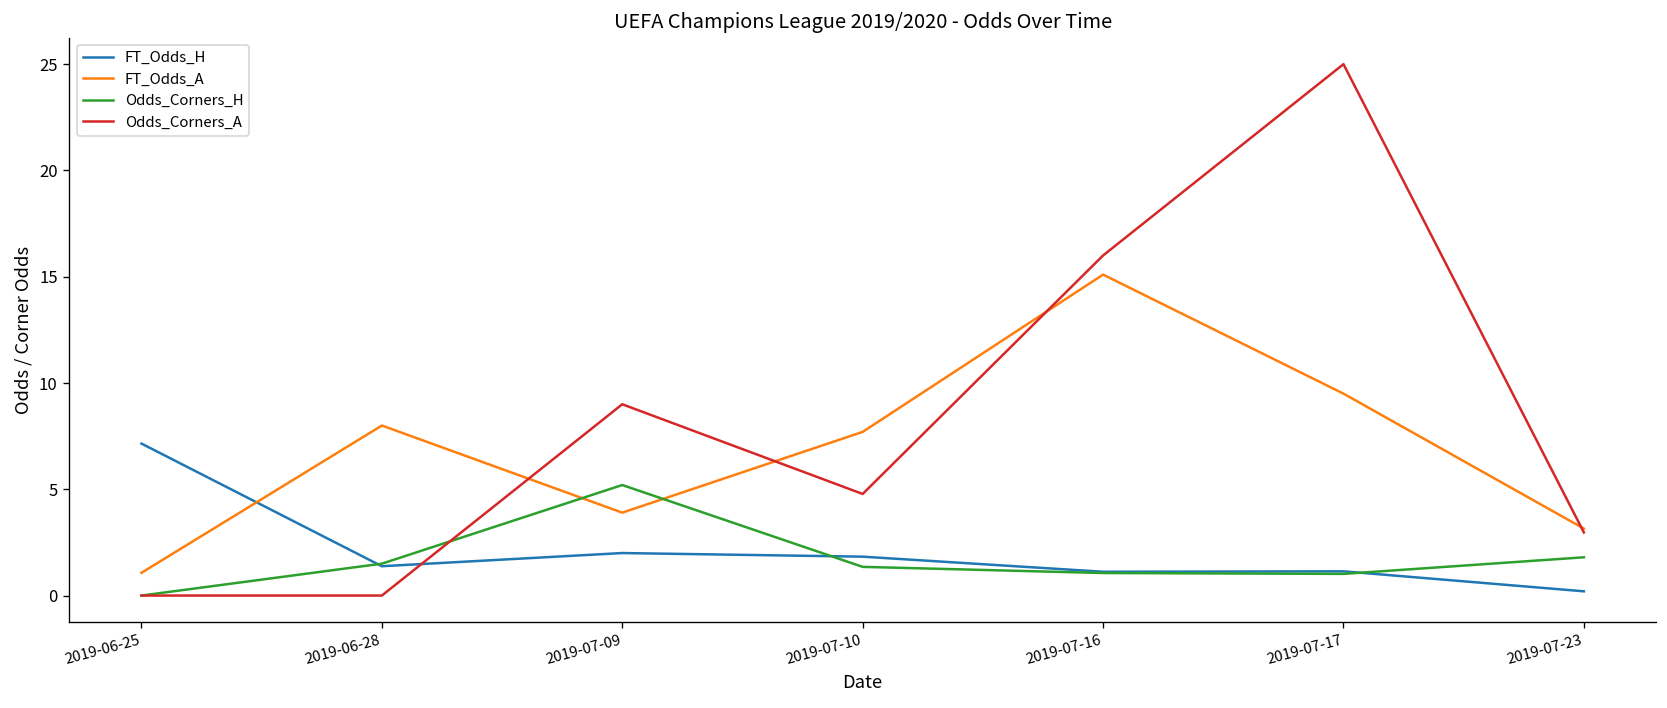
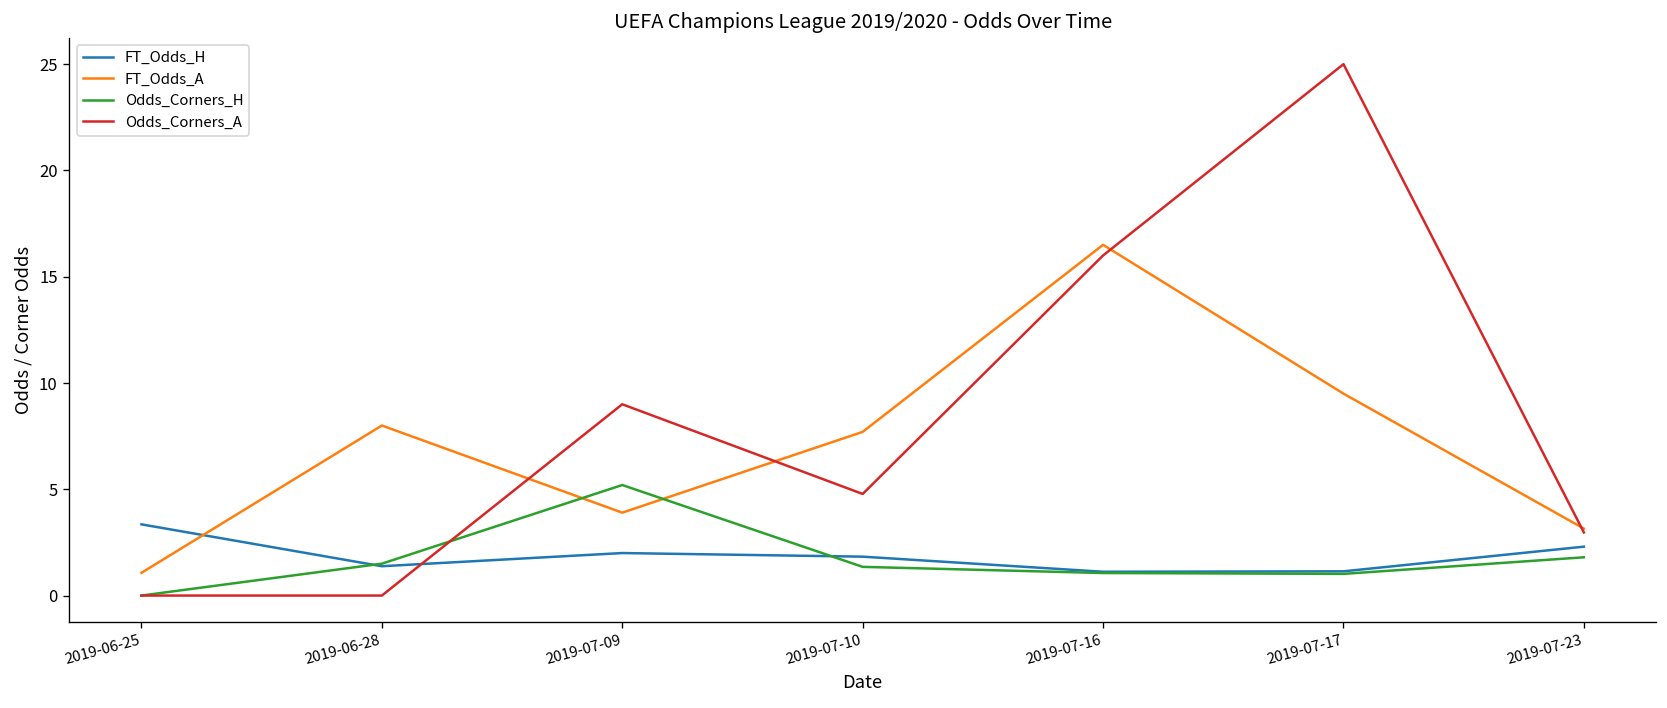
  {
    "FT_Odds_H": {
-     "2019-06-25": 7.2,
+     "2019-06-25": 3.4,
      "2019-07-09": 2.0,
      "2019-07-10": 1.8,
-     "2019-07-23": 0.2
+     "2019-07-23": 2.3
    },
    "FT_Odds_A": {
      "2019-06-25": 1.1,
      "2019-06-28": 8.0,
      "2019-07-09": 3.9,
      "2019-07-10": 7.7,
-     "2019-07-16": 15.1,
+     "2019-07-16": 16.5,
      "2019-07-17": 9.5,
      "2019-07-23": 3.2
    },
    "Odds_Corners_H": {
      "2019-07-09": 5.2,
      "2019-07-10": 1.4,
      "2019-07-23": 1.8
    },
    "Odds_Corners_A": {
      "2019-06-28": 0.0,
      "2019-07-09": 9.0,
      "2019-07-10": 4.8,
      "2019-07-16": 16.0,
      "2019-07-17": 25.0,
      "2019-07-23": 3.0
    }
  }
